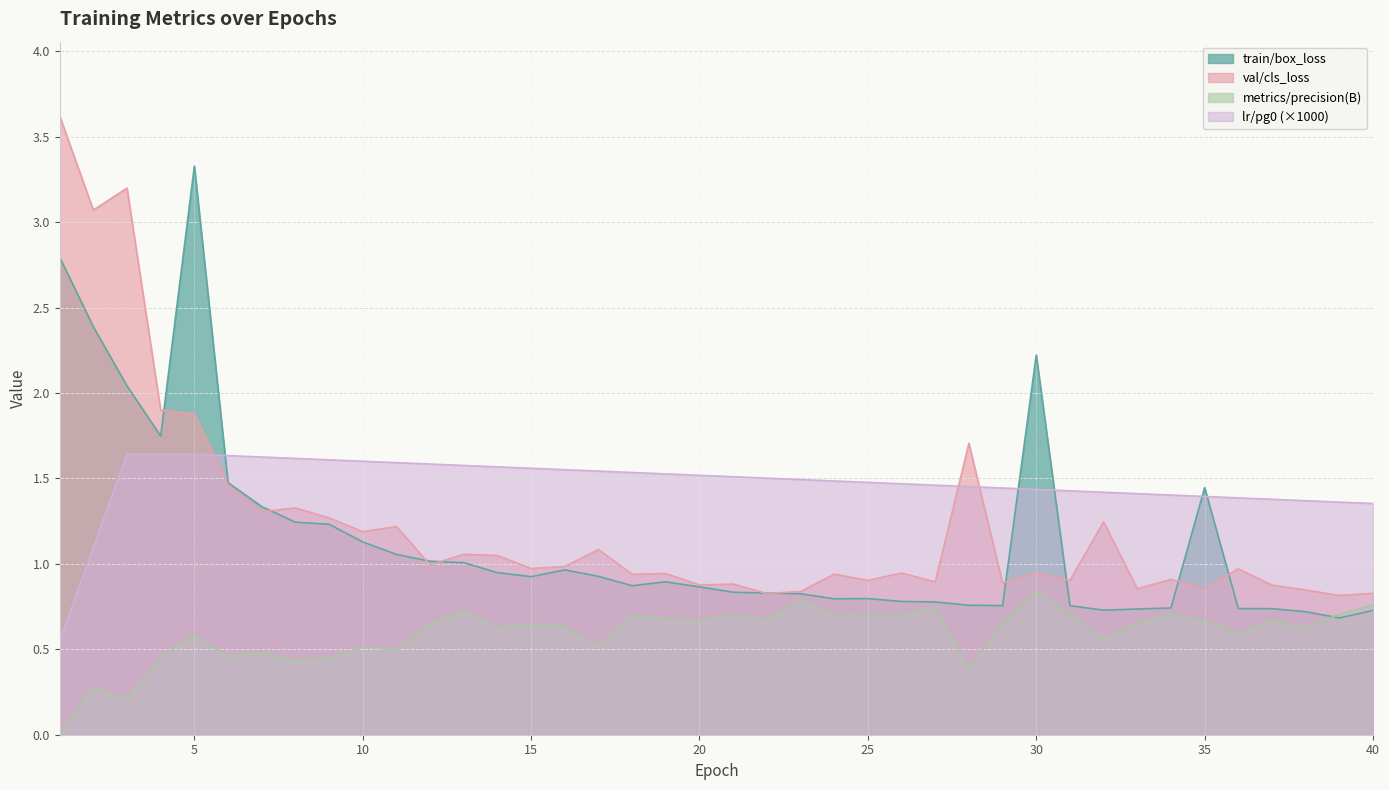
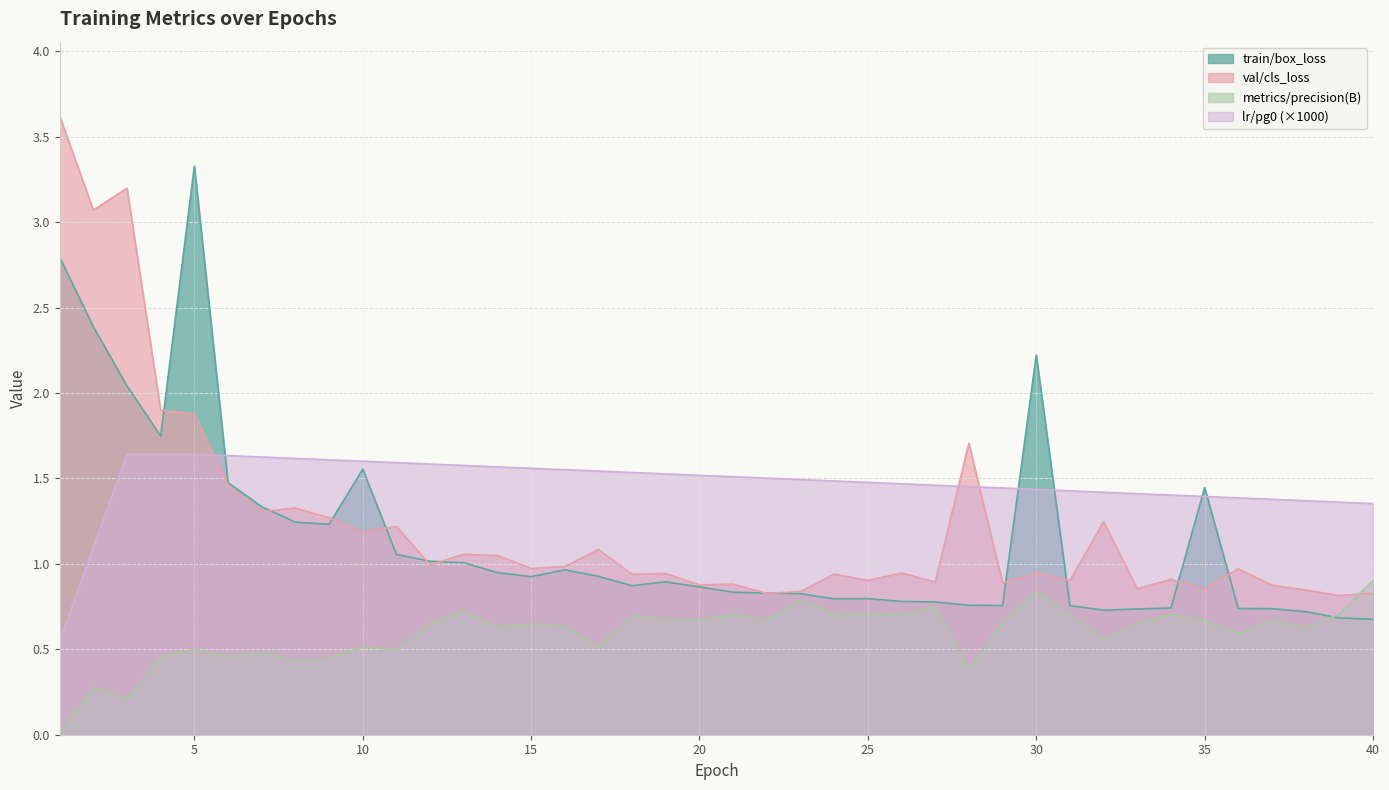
  {
    "train/box_loss": {
      "5": 3.33,
-     "10": 1.13,
+     "10": 1.55,
      "15": 0.93,
      "25": 0.80,
      "30": 2.22,
      "35": 1.45,
-     "40": 0.73
+     "40": 0.68
    },
    "metrics/precision(B)": {
-     "5": 0.58,
+     "5": 0.50,
      "10": 0.51,
      "15": 0.65,
      "20": 0.67,
      "25": 0.71,
      "30": 0.84,
      "35": 0.67,
-     "40": 0.76
+     "40": 0.90
    }
  }
